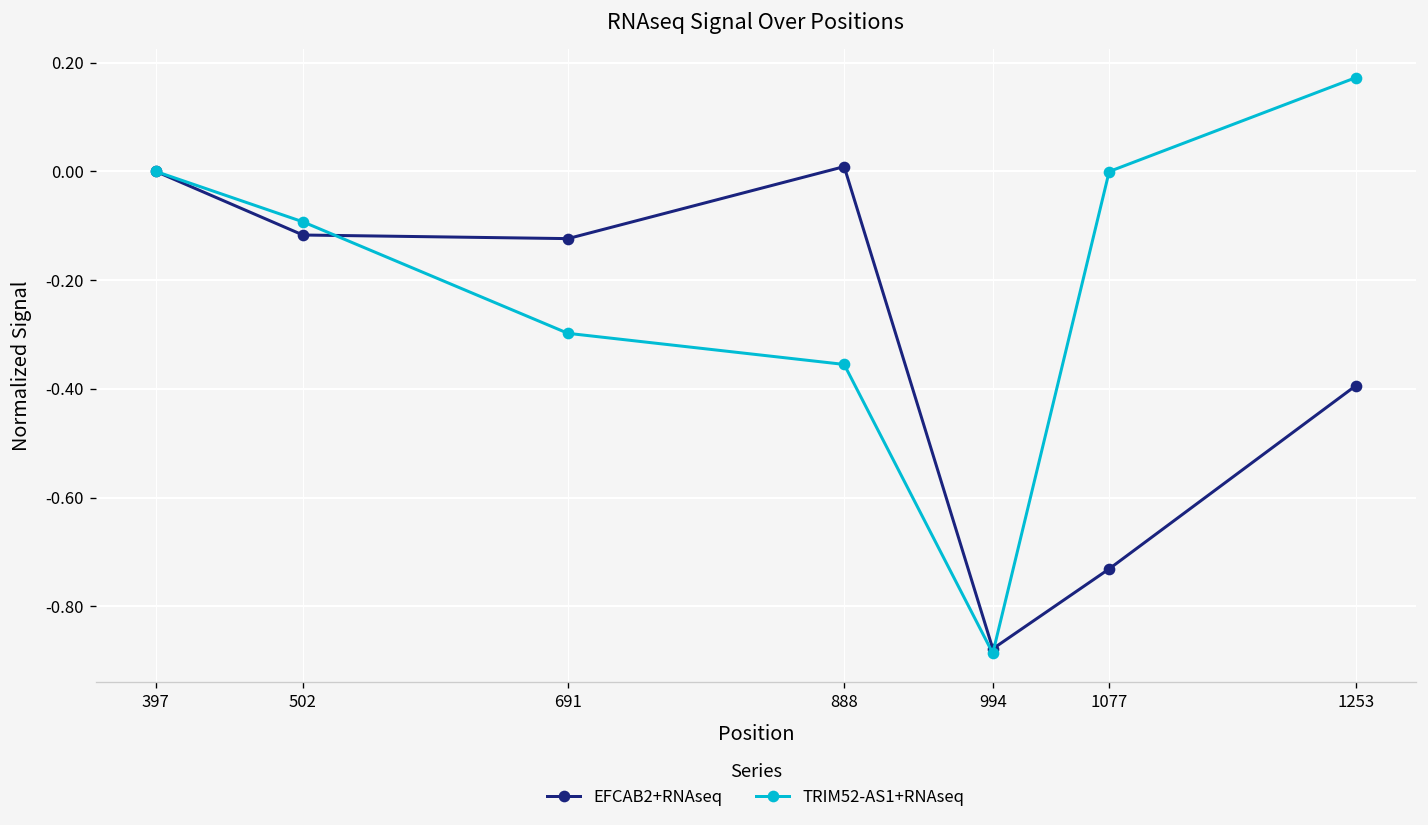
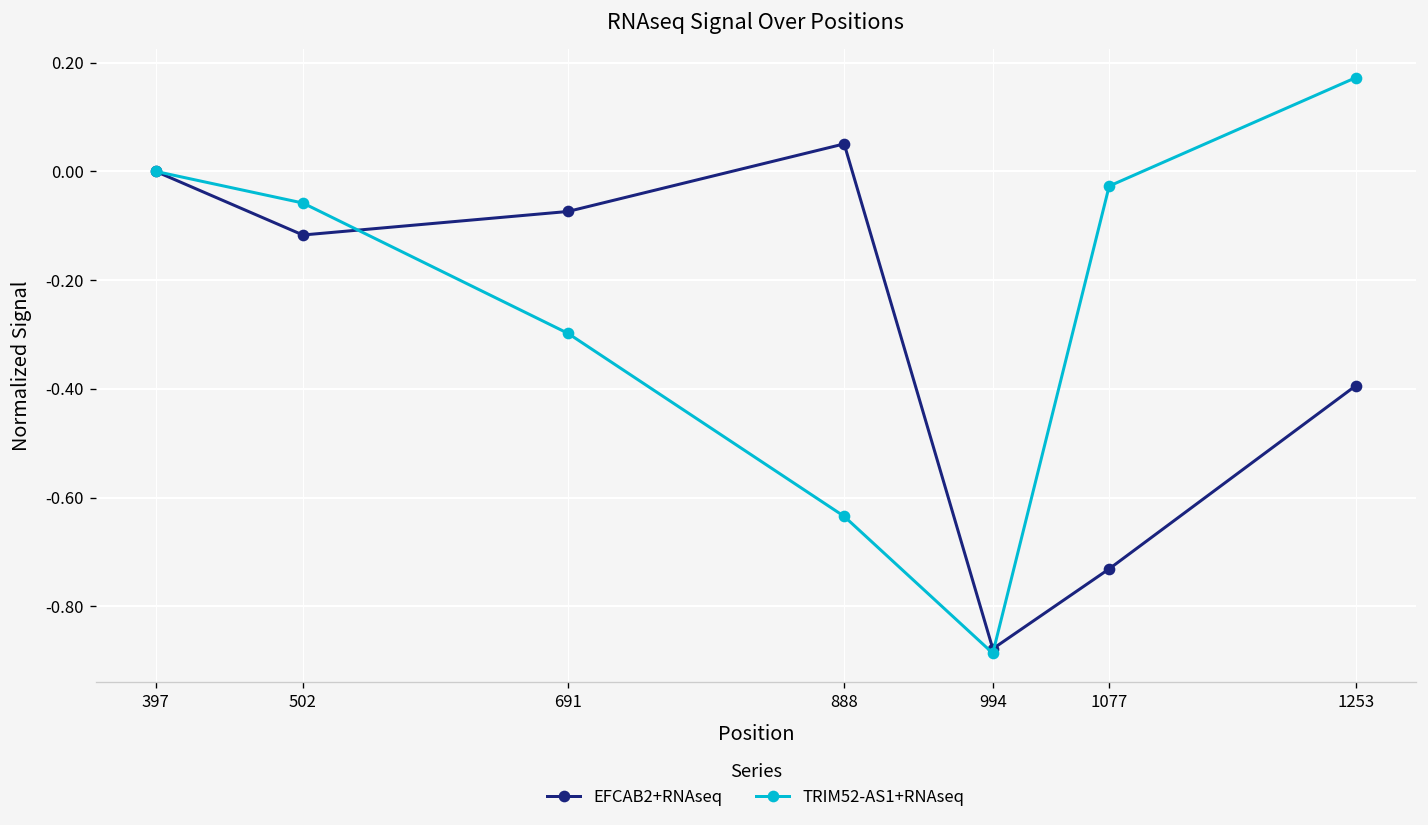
  {
    "EFCAB2+RNAseq": {
      "502": -0.12,
-     "691": -0.12,
-     "888": 0.01,
+     "691": -0.07,
+     "888": 0.05,
      "994": -0.88,
      "1077": -0.73,
      "1253": -0.39
    },
    "TRIM52-AS1+RNAseq": {
-     "502": -0.09,
+     "502": -0.06,
      "691": -0.30,
-     "888": -0.36,
+     "888": -0.63,
      "994": -0.89,
-     "1077": 0.00,
+     "1077": -0.03,
      "1253": 0.17
    }
  }
